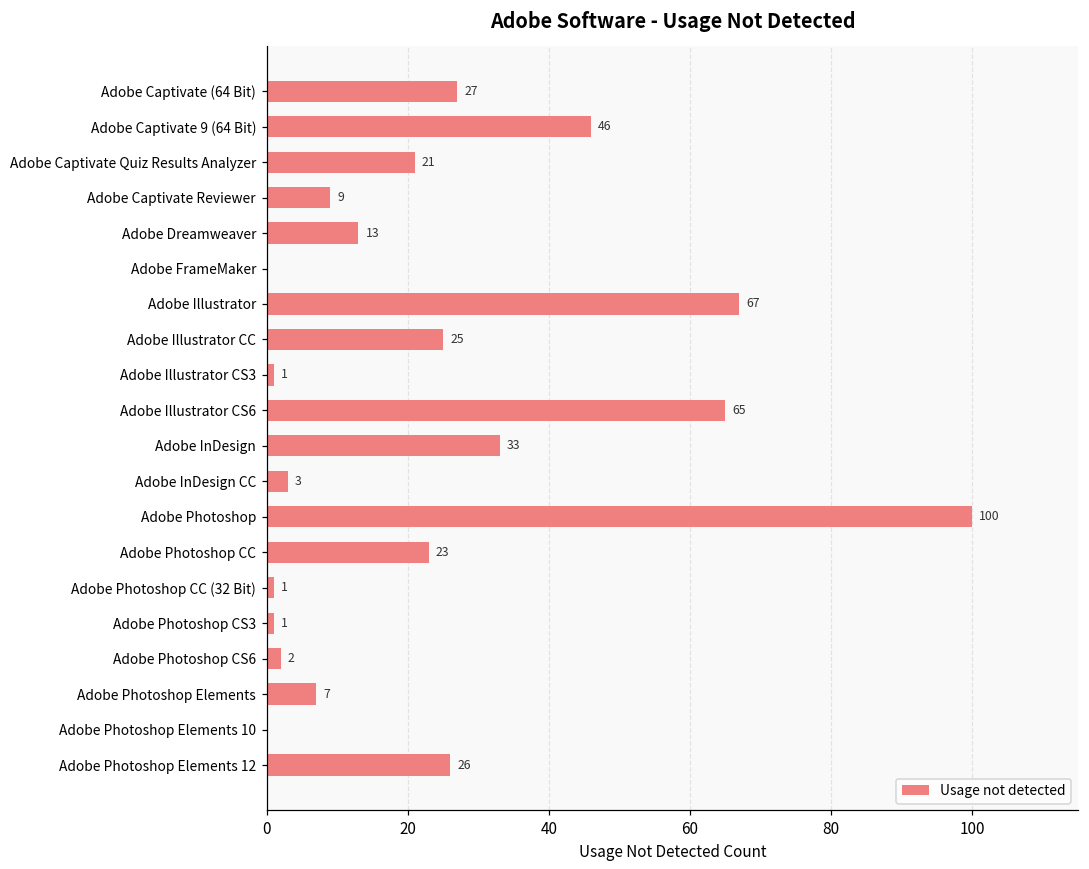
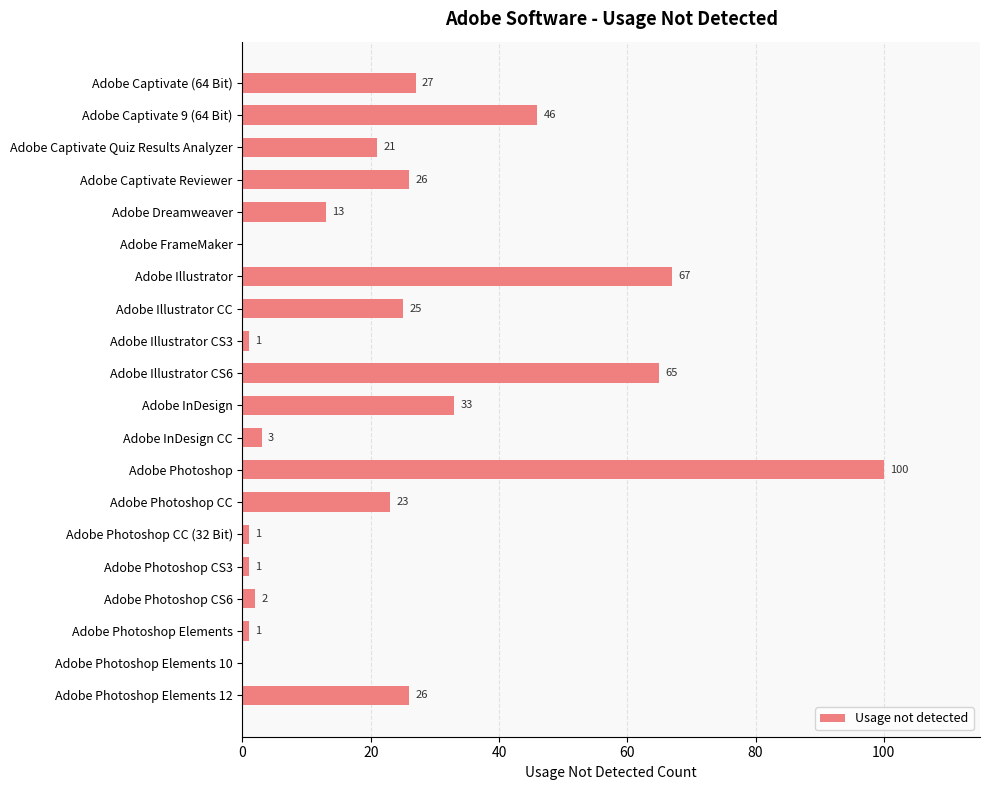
  {
    "Adobe Captivate (64 Bit)": 27,
    "Adobe Captivate 9 (64 Bit)": 46,
    "Adobe Captivate Quiz Results Analyzer": 21,
-   "Adobe Captivate Reviewer": 9,
+   "Adobe Captivate Reviewer": 26,
    "Adobe Dreamweaver": 13,
    "Adobe Illustrator": 67,
    "Adobe Illustrator CC": 25,
    "Adobe Illustrator CS3": 1,
    "Adobe Illustrator CS6": 65,
    "Adobe InDesign": 33,
    "Adobe InDesign CC": 3,
    "Adobe Photoshop": 100,
    "Adobe Photoshop CC": 23,
    "Adobe Photoshop CC (32 Bit)": 1,
    "Adobe Photoshop CS3": 1,
    "Adobe Photoshop CS6": 2,
-   "Adobe Photoshop Elements": 7,
+   "Adobe Photoshop Elements": 1,
    "Adobe Photoshop Elements 12": 26
  }
